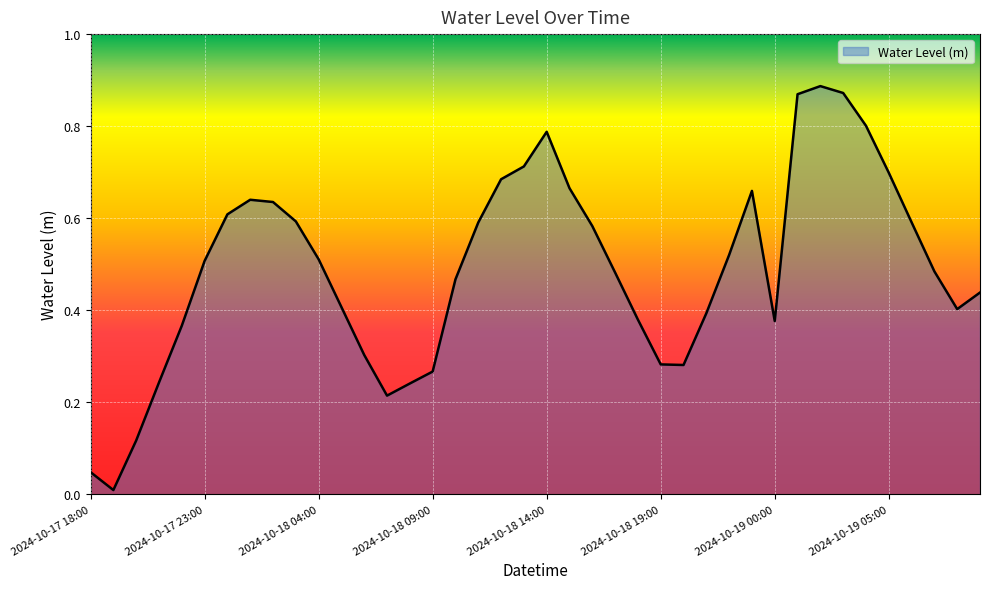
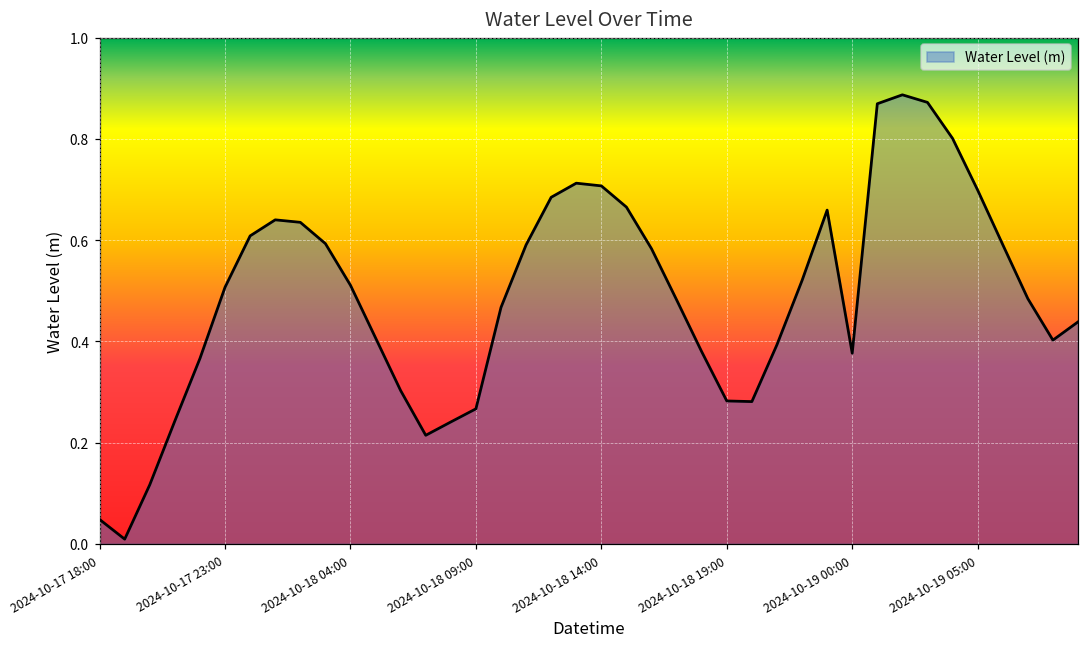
  {
    "2024-10-17 18:00": 0.05,
    "2024-10-17 23:00": 0.51,
    "2024-10-18 04:00": 0.51,
    "2024-10-18 09:00": 0.27,
-   "2024-10-18 14:00": 0.79,
+   "2024-10-18 14:00": 0.71,
    "2024-10-18 19:00": 0.28,
    "2024-10-19 00:00": 0.38,
    "2024-10-19 05:00": 0.70
  }
